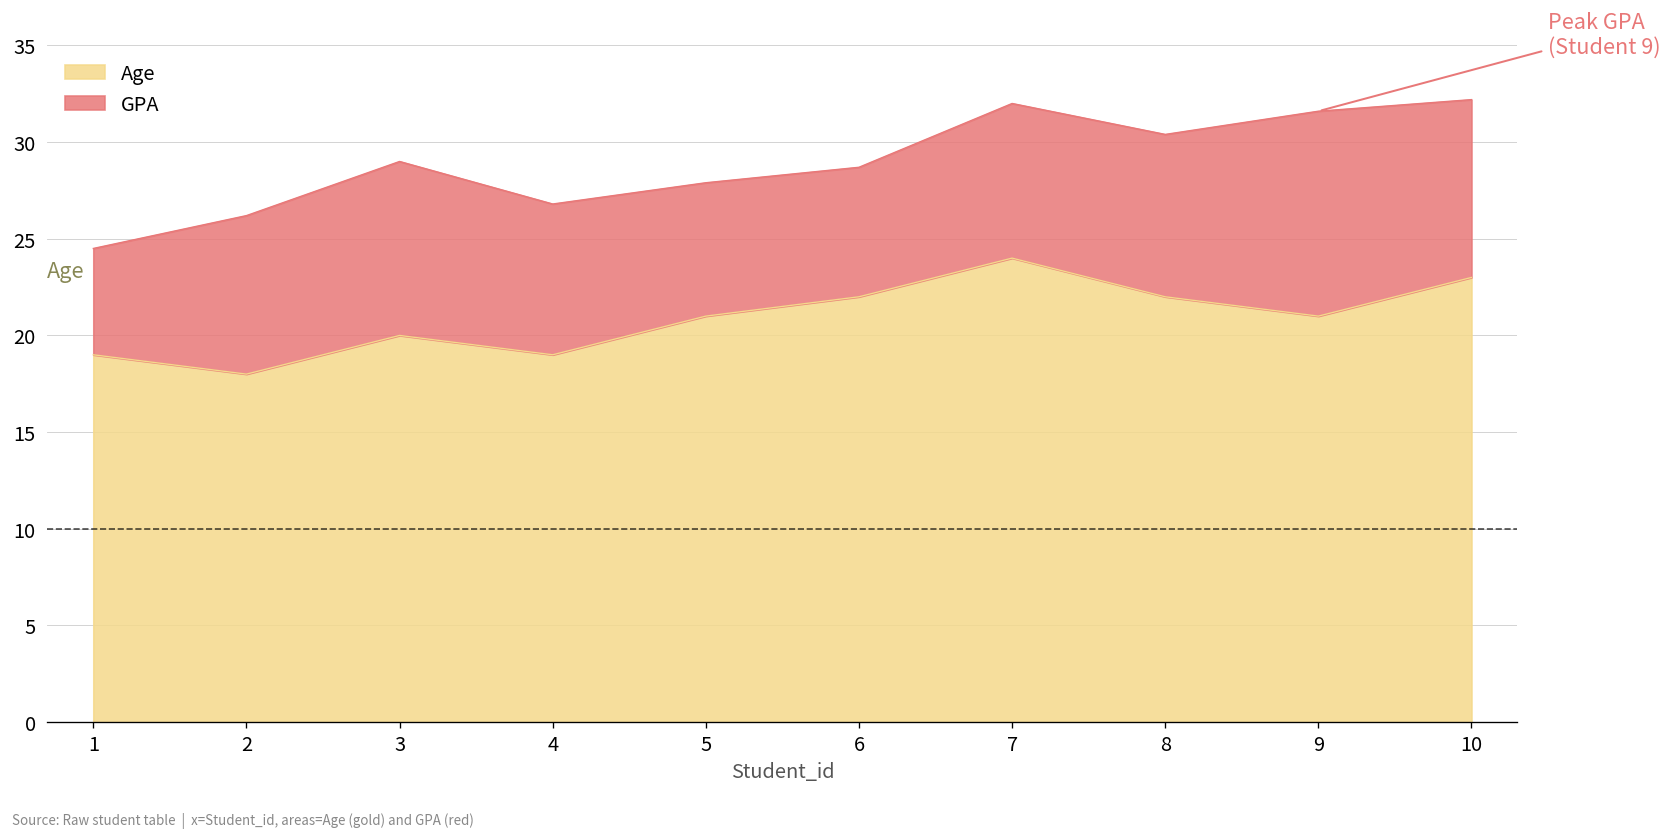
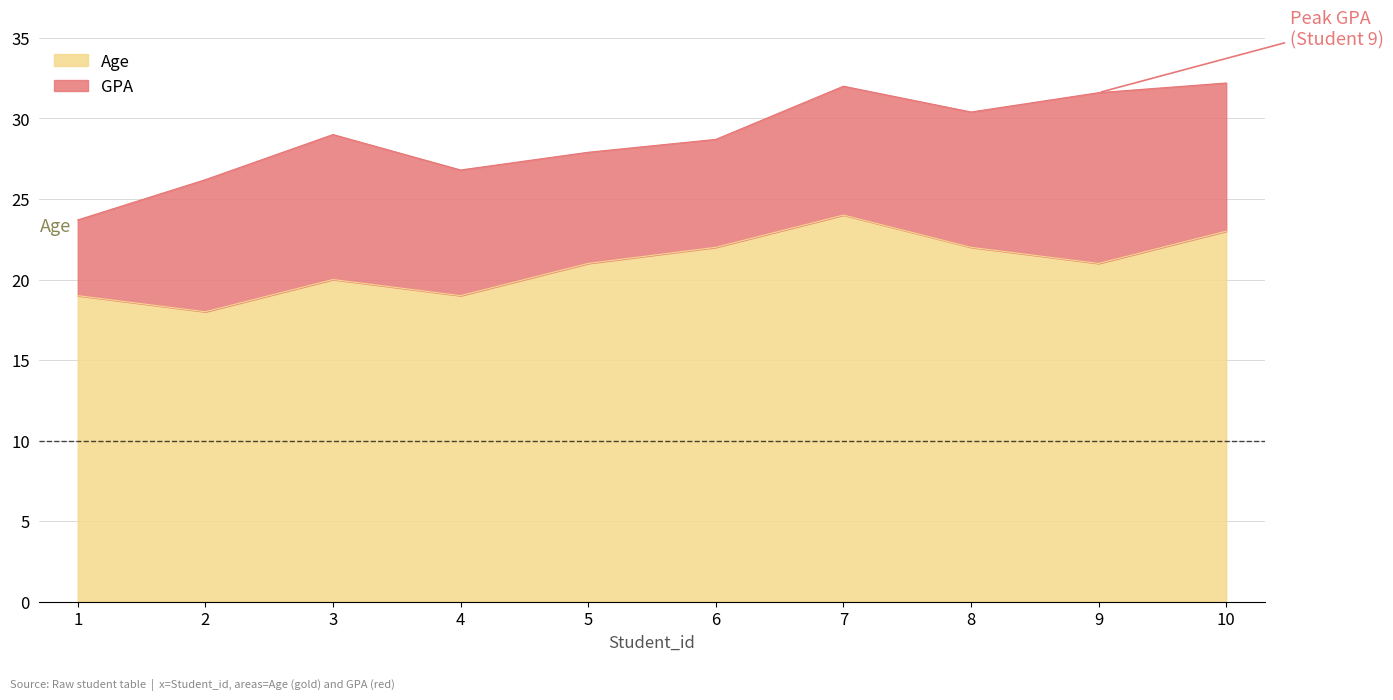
  {
    "Age": {
      "1": 19.0,
      "2": 18.0,
      "3": 20.0,
      "4": 19.0,
      "5": 21.0,
      "6": 22.0,
      "7": 24.0,
      "8": 22.0,
      "9": 21.0,
      "10": 23.0
    },
    "GPA": {
-     "1": 5.5,
+     "1": 4.7,
      "2": 8.2,
      "3": 9.0,
      "4": 7.8,
      "5": 6.9,
      "6": 6.7,
      "7": 8.0,
      "8": 8.4,
      "9": 10.6
    }
  }
